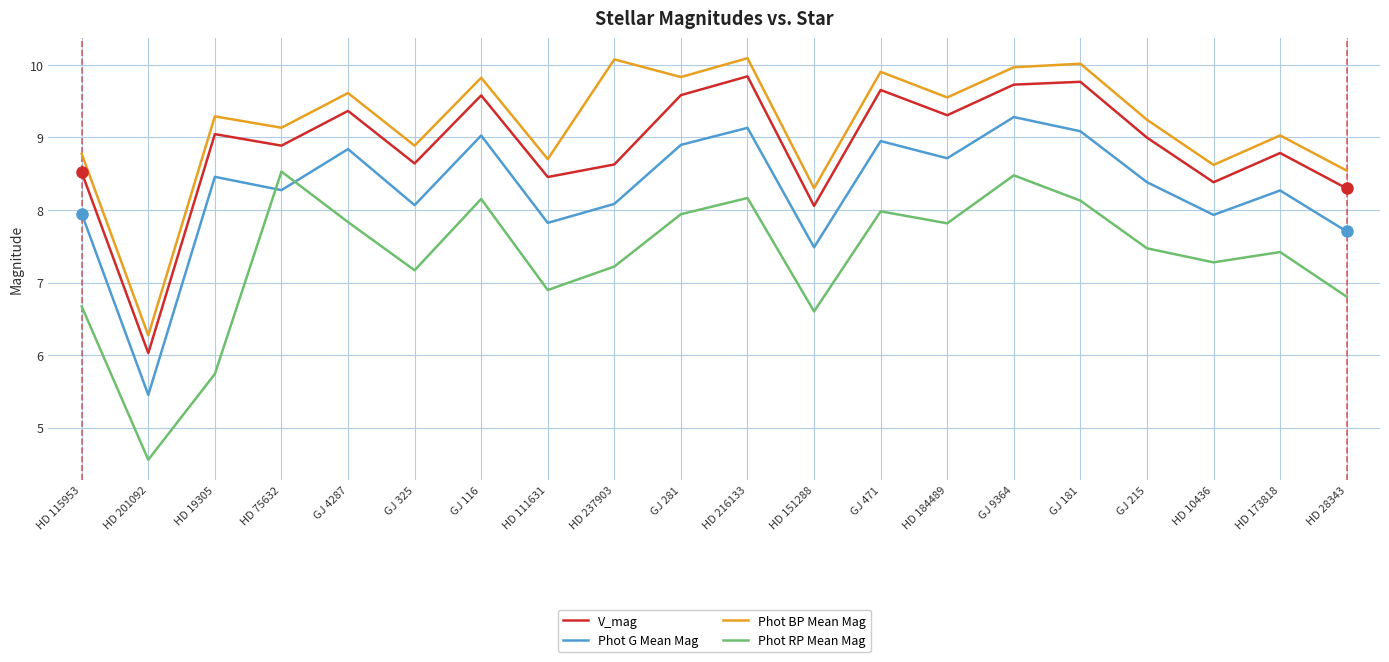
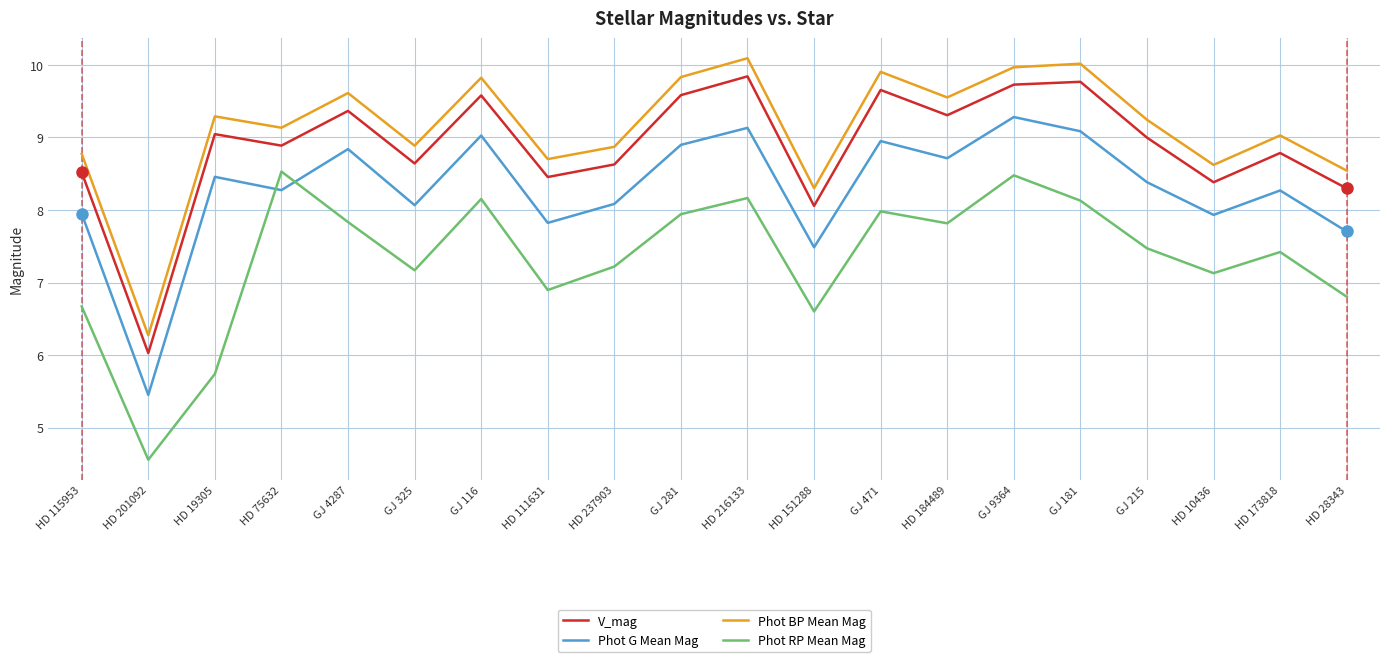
  {
    "Phot BP Mean Mag": {
      "HD 115953": 8.8,
      "HD 201092": 6.3,
      "HD 19305": 9.3,
      "HD 75632": 9.1,
      "GJ 4287": 9.6,
      "GJ 325": 8.9,
      "GJ 116": 9.8,
      "HD 111631": 8.7,
-     "HD 237903": 10.1,
+     "HD 237903": 8.9,
      "GJ 281": 9.8,
      "HD 216133": 10.1,
      "HD 151288": 8.3,
      "GJ 471": 9.9,
      "HD 184489": 9.6,
      "GJ 9364": 10.0,
      "GJ 181": 10.0,
      "GJ 215": 9.2,
      "HD 10436": 8.6,
      "HD 173818": 9.0,
      "HD 28343": 8.5
    },
    "Phot RP Mean Mag": {
      "HD 115953": 6.7,
      "HD 201092": 4.6,
      "HD 19305": 5.7,
      "HD 75632": 8.5,
      "GJ 4287": 7.8,
      "GJ 325": 7.2,
      "GJ 116": 8.2,
      "HD 111631": 6.9,
      "HD 237903": 7.2,
      "GJ 281": 7.9,
      "HD 216133": 8.2,
      "HD 151288": 6.6,
      "GJ 471": 8.0,
      "HD 184489": 7.8,
      "GJ 9364": 8.5,
      "GJ 181": 8.1,
      "GJ 215": 7.5,
-     "HD 10436": 7.3,
+     "HD 10436": 7.1,
      "HD 173818": 7.4,
      "HD 28343": 6.8
    }
  }
